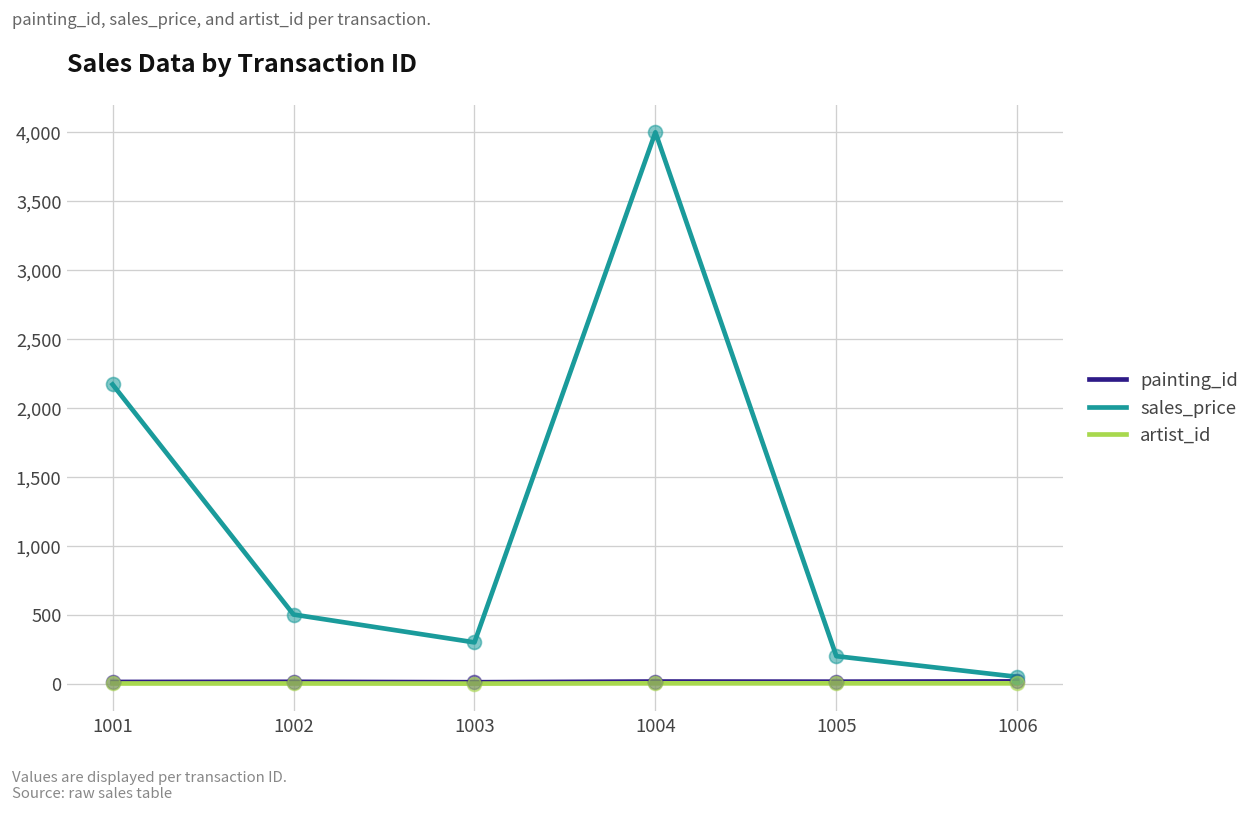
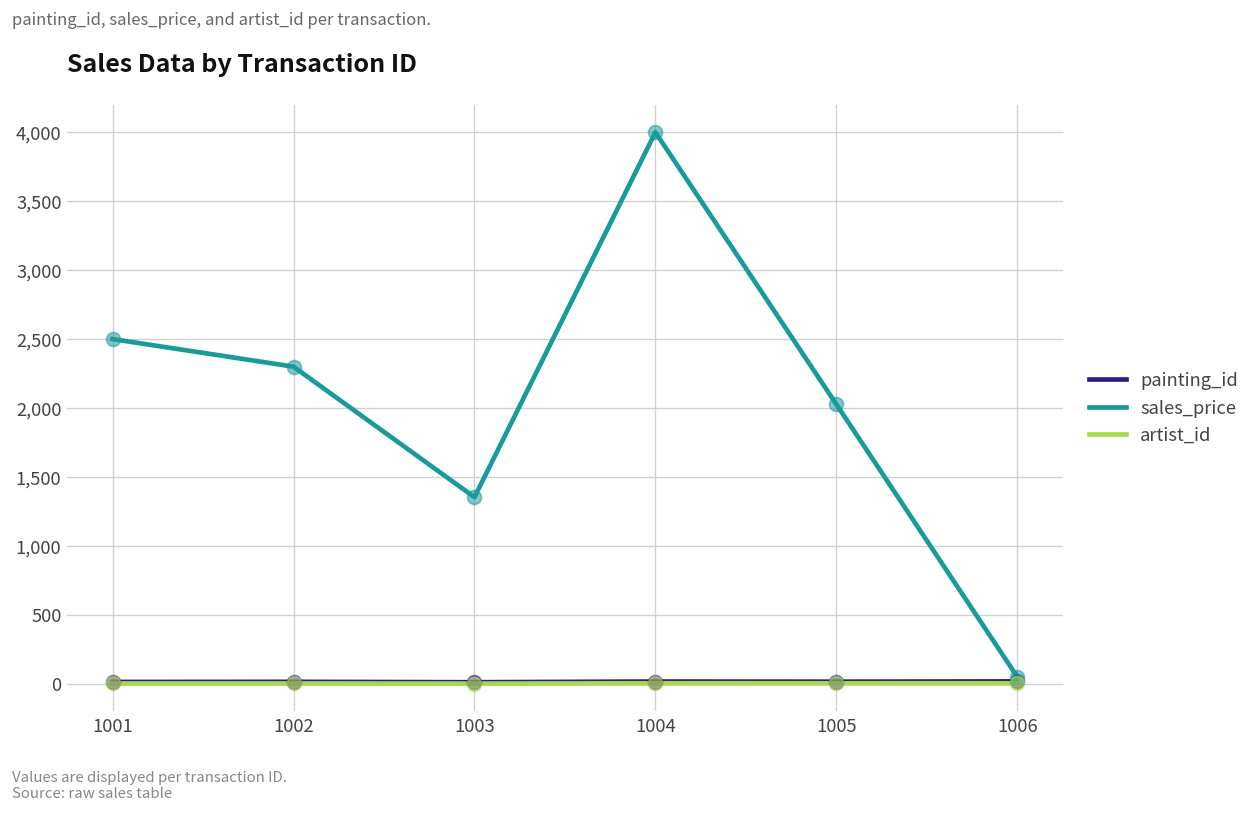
  {
    "sales_price": {
-     "1001": "2,170",
-     "1002": "500",
-     "1003": "300",
+     "1001": "2,500",
+     "1002": "2,300",
+     "1003": "1,350",
      "1004": "4,000",
-     "1005": "200",
+     "1005": "2,030",
      "1006": "50"
    }
  }
